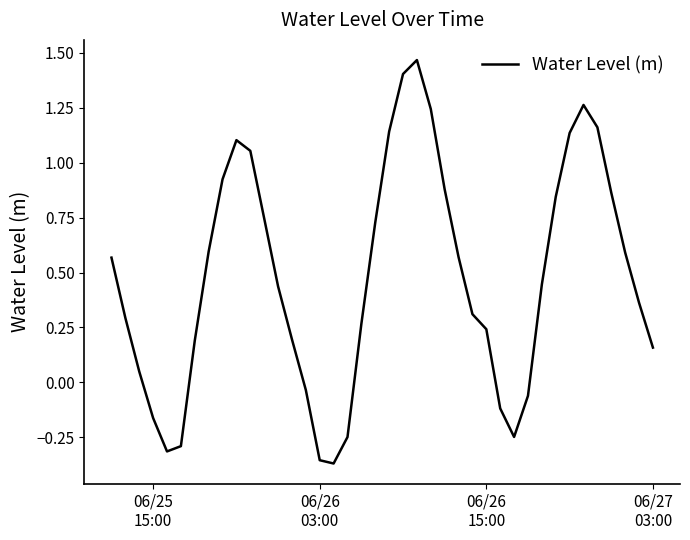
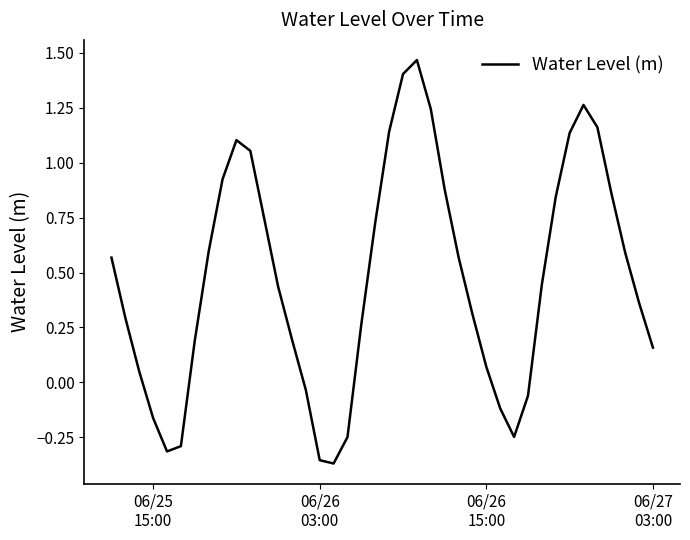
  {
    "06/25 15:00": -0.16,
    "06/26 03:00": -0.35,
-   "06/26 15:00": 0.24,
+   "06/26 15:00": 0.07,
    "06/27 03:00": 0.16
  }
